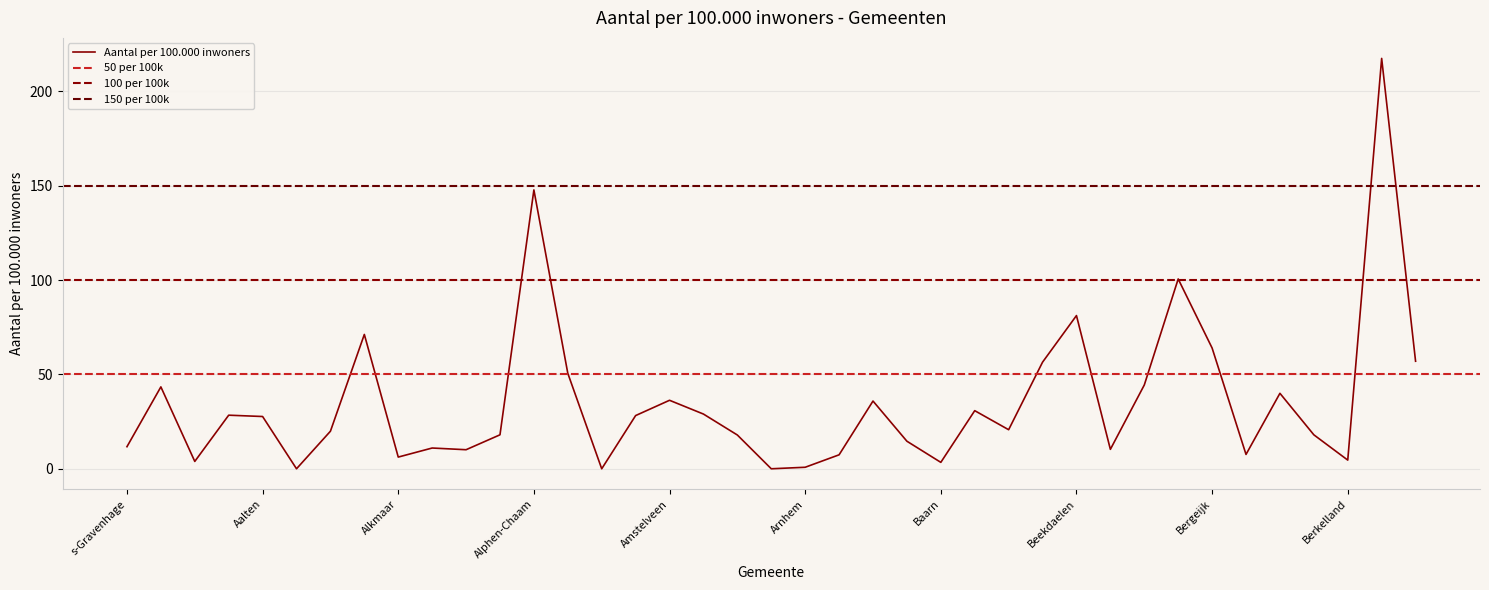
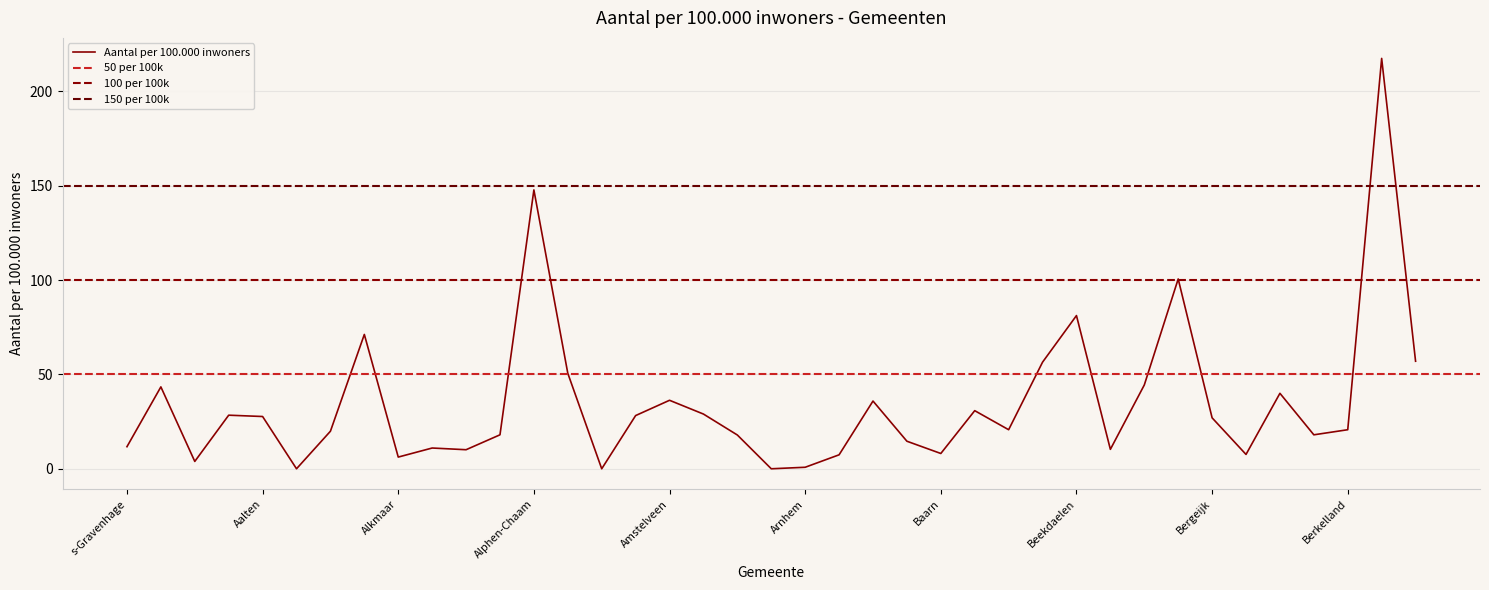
  {
    "s-Gravenhage": 12,
    "Aalten": 28,
    "Alkmaar": 6,
    "Alphen-Chaam": 148,
    "Amstelveen": 36,
    "Arnhem": 1,
-   "Baarn": 3,
+   "Baarn": 8,
    "Beekdaelen": 81,
-   "Bergeijk": 64,
-   "Berkelland": 5
+   "Bergeijk": 27,
+   "Berkelland": 21
  }
